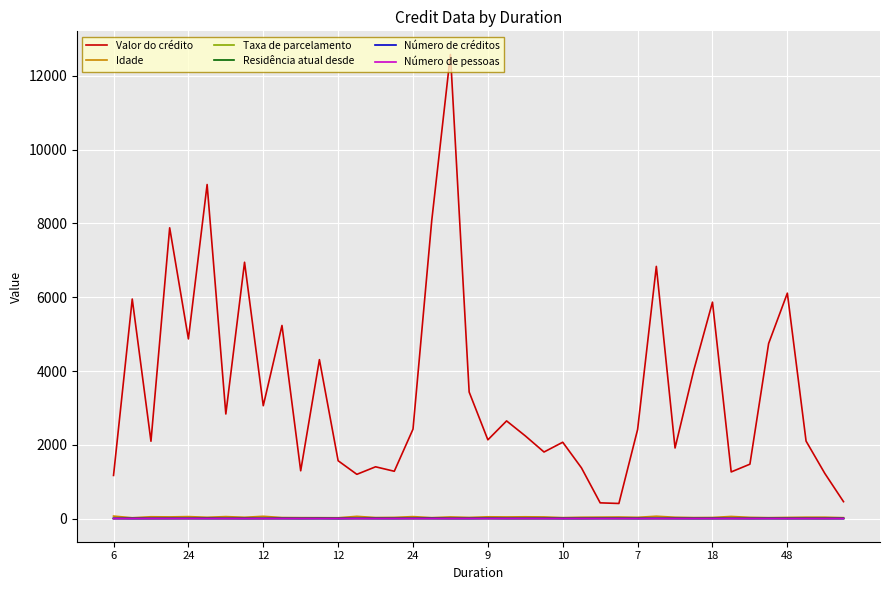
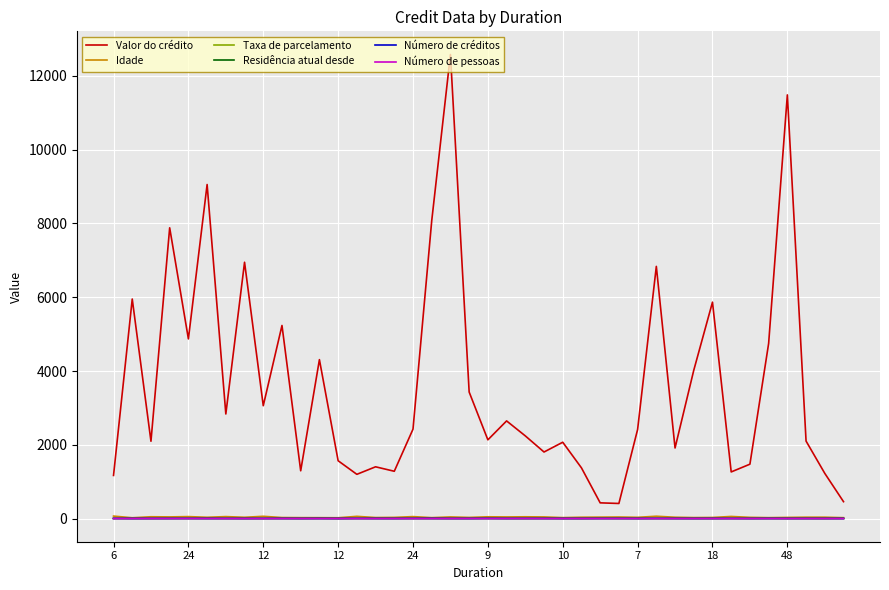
  {
    "Valor do crédito": {
-     "48": 6100
+     "48": 11500
    }
  }
